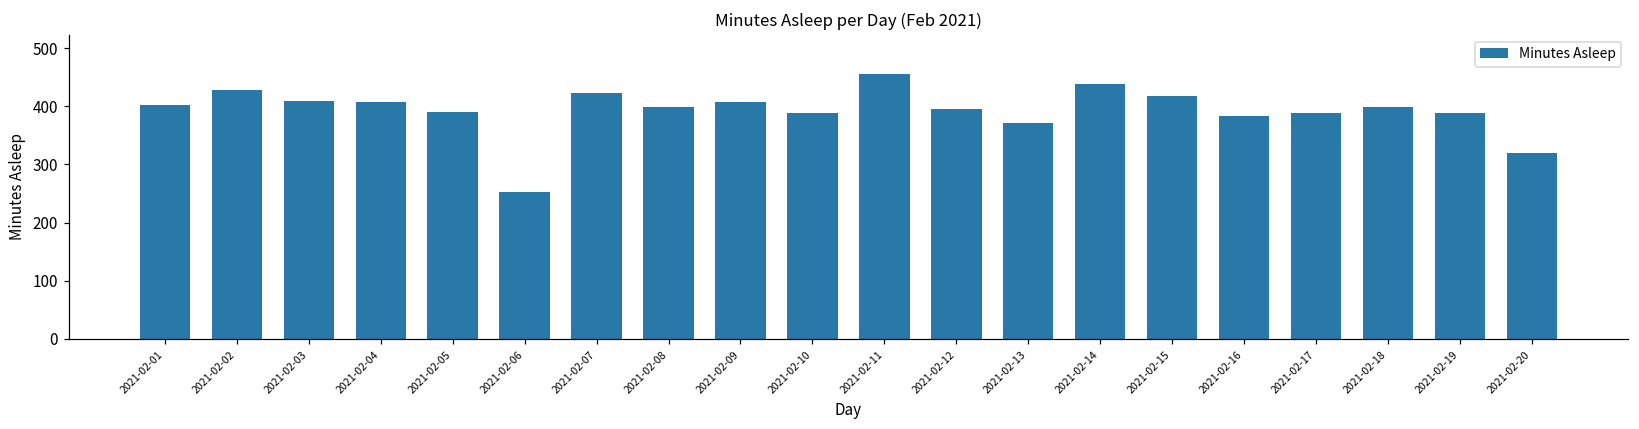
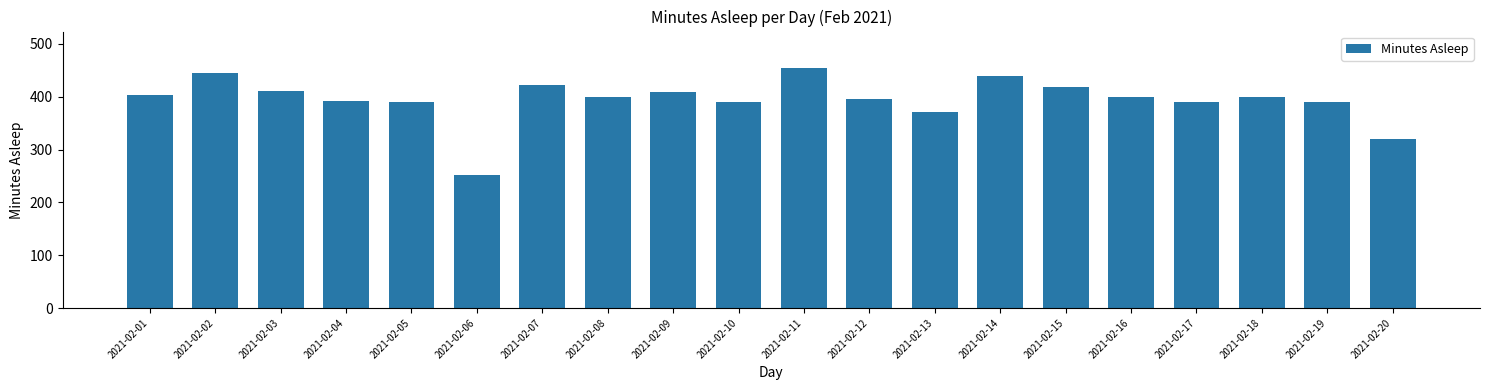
  {
    "2021-02-01": 400,
-   "2021-02-02": 430,
+   "2021-02-02": 450,
    "2021-02-03": 410,
-   "2021-02-04": 410,
+   "2021-02-04": 390,
    "2021-02-05": 390,
    "2021-02-06": 250,
    "2021-02-07": 420,
    "2021-02-08": 400,
    "2021-02-09": 410,
    "2021-02-10": 390,
    "2021-02-11": 460,
    "2021-02-12": 400,
    "2021-02-13": 370,
    "2021-02-14": 440,
    "2021-02-15": 420,
-   "2021-02-16": 380,
+   "2021-02-16": 400,
    "2021-02-17": 390,
    "2021-02-18": 400,
    "2021-02-19": 390,
    "2021-02-20": 320
  }
